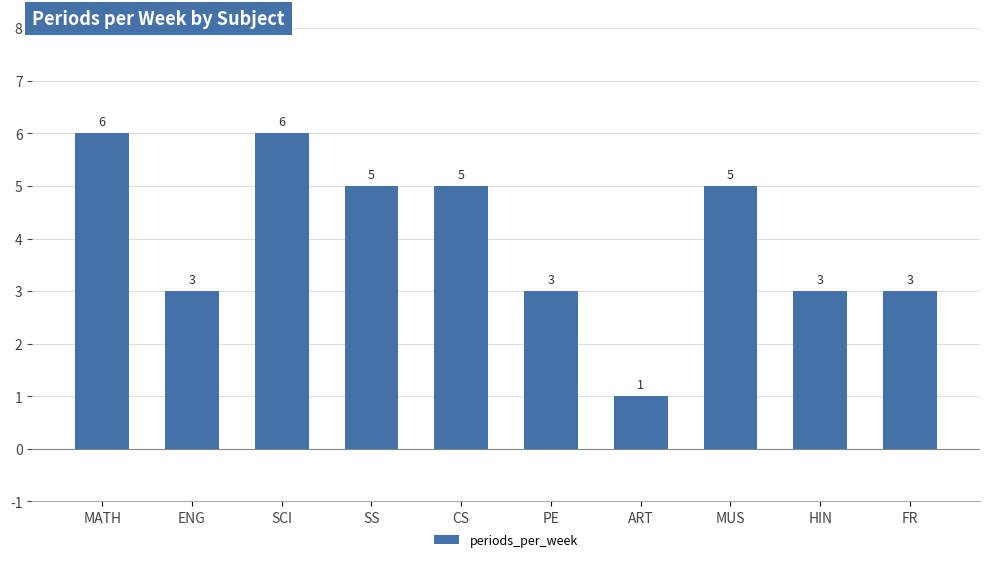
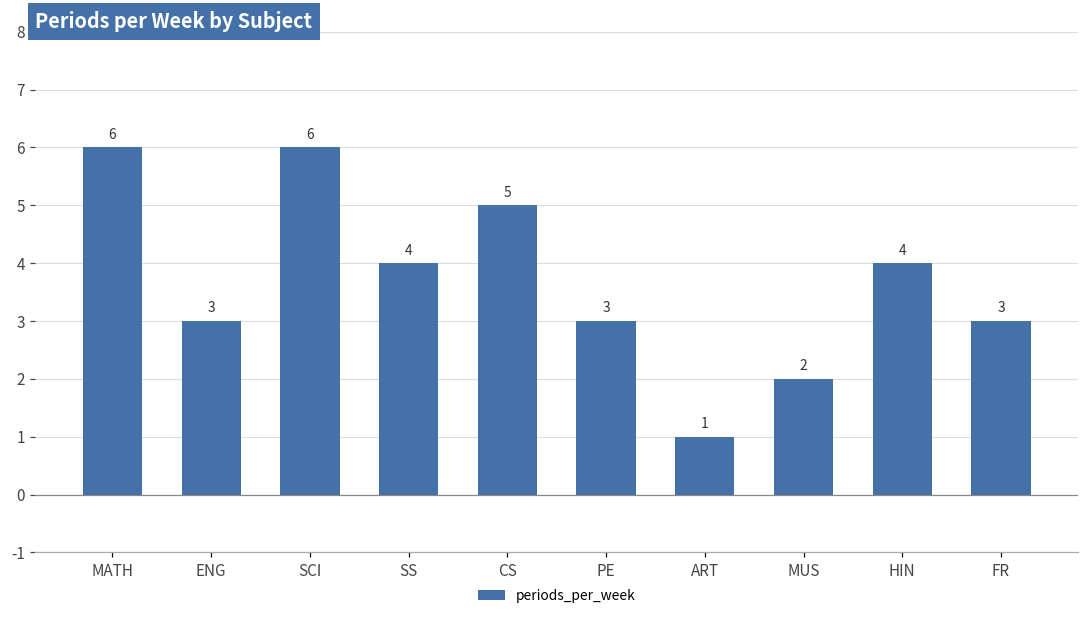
  {
    "MATH": 6,
    "ENG": 3,
    "SCI": 6,
-   "SS": 5,
+   "SS": 4,
    "CS": 5,
    "PE": 3,
    "ART": 1,
-   "MUS": 5,
-   "HIN": 3,
+   "MUS": 2,
+   "HIN": 4,
    "FR": 3
  }
